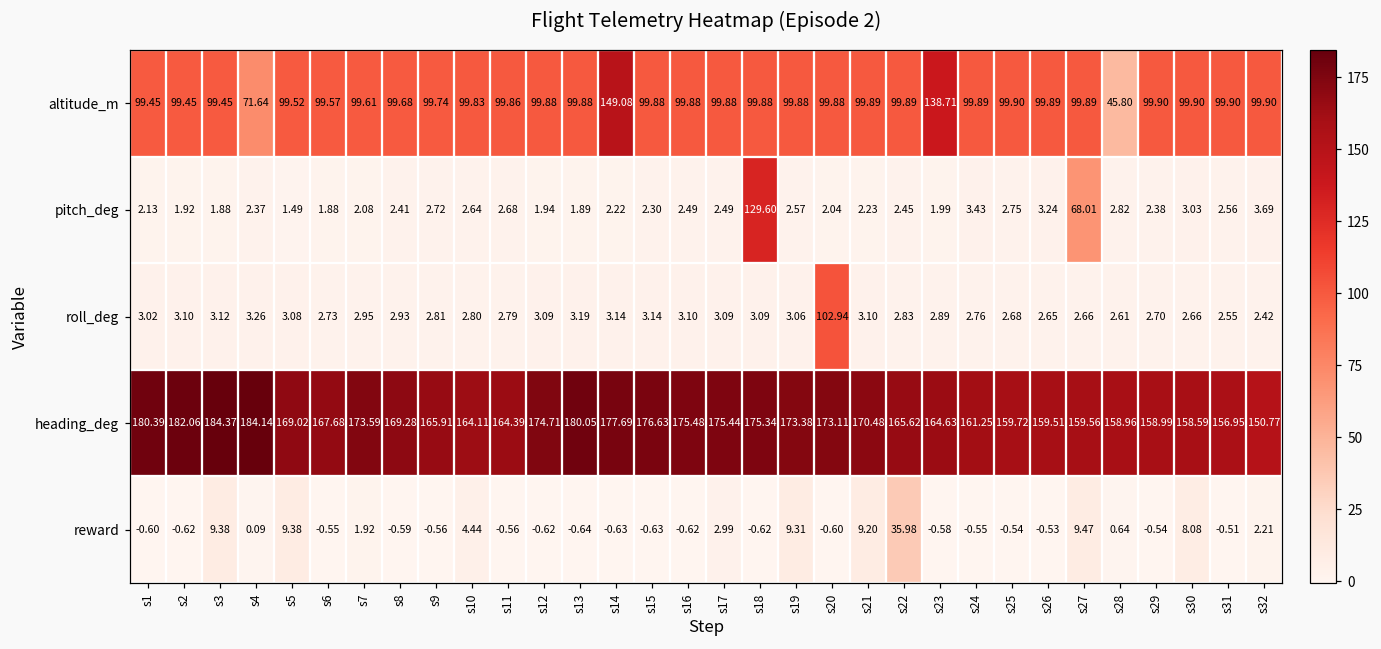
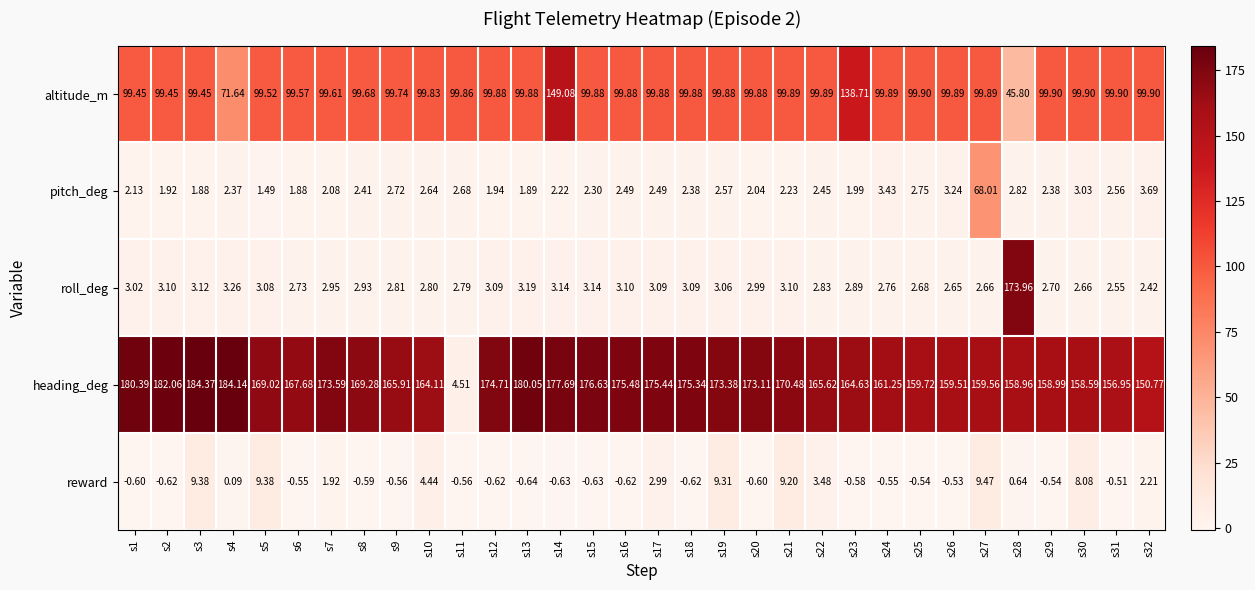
  {
    "altitude_m": {
      "s1": 99.45,
      "s2": 99.45,
      "s3": 99.45,
      "s4": 71.64,
      "s5": 99.52,
      "s6": 99.57,
      "s7": 99.61,
      "s8": 99.68,
      "s9": 99.74,
      "s10": 99.83,
      "s11": 99.86,
      "s12": 99.88,
      "s13": 99.88,
      "s14": 149.08,
      "s15": 99.88,
      "s16": 99.88,
      "s17": 99.88,
      "s18": 99.88,
      "s19": 99.88,
      "s20": 99.88,
      "s21": 99.89,
      "s22": 99.89,
      "s23": 138.71,
      "s24": 99.89,
      "s25": 99.90,
      "s26": 99.89,
      "s27": 99.89,
      "s28": 45.80,
      "s29": 99.90,
      "s30": 99.90,
      "s31": 99.90,
      "s32": 99.90
    },
    "pitch_deg": {
      "s1": 2.13,
      "s2": 1.92,
      "s3": 1.88,
      "s4": 2.37,
      "s5": 1.49,
      "s6": 1.88,
      "s7": 2.08,
      "s8": 2.41,
      "s9": 2.72,
      "s10": 2.64,
      "s11": 2.68,
      "s12": 1.94,
      "s13": 1.89,
      "s14": 2.22,
      "s15": 2.30,
      "s16": 2.49,
      "s17": 2.49,
-     "s18": 129.60,
+     "s18": 2.38,
      "s19": 2.57,
      "s20": 2.04,
      "s21": 2.23,
      "s22": 2.45,
      "s23": 1.99,
      "s24": 3.43,
      "s25": 2.75,
      "s26": 3.24,
      "s27": 68.01,
      "s28": 2.82,
      "s29": 2.38,
      "s30": 3.03,
      "s31": 2.56,
      "s32": 3.69
    },
    "roll_deg": {
      "s1": 3.02,
      "s2": 3.10,
      "s3": 3.12,
      "s4": 3.26,
      "s5": 3.08,
      "s6": 2.73,
      "s7": 2.95,
      "s8": 2.93,
      "s9": 2.81,
      "s10": 2.80,
      "s11": 2.79,
      "s12": 3.09,
      "s13": 3.19,
      "s14": 3.14,
      "s15": 3.14,
      "s16": 3.10,
      "s17": 3.09,
      "s18": 3.09,
      "s19": 3.06,
-     "s20": 102.94,
+     "s20": 2.99,
      "s21": 3.10,
      "s22": 2.83,
      "s23": 2.89,
      "s24": 2.76,
      "s25": 2.68,
      "s26": 2.65,
      "s27": 2.66,
-     "s28": 2.61,
+     "s28": 173.96,
      "s29": 2.70,
      "s30": 2.66,
      "s31": 2.55,
      "s32": 2.42
    },
    "heading_deg": {
      "s1": 180.39,
      "s2": 182.06,
      "s3": 184.37,
      "s4": 184.14,
      "s5": 169.02,
      "s6": 167.68,
      "s7": 173.59,
      "s8": 169.28,
      "s9": 165.91,
      "s10": 164.11,
-     "s11": 164.39,
+     "s11": 4.51,
      "s12": 174.71,
      "s13": 180.05,
      "s14": 177.69,
      "s15": 176.63,
      "s16": 175.48,
      "s17": 175.44,
      "s18": 175.34,
      "s19": 173.38,
      "s20": 173.11,
      "s21": 170.48,
      "s22": 165.62,
      "s23": 164.63,
      "s24": 161.25,
      "s25": 159.72,
      "s26": 159.51,
      "s27": 159.56,
      "s28": 158.96,
      "s29": 158.99,
      "s30": 158.59,
      "s31": 156.95,
      "s32": 150.77
    },
    "reward": {
      "s1": -0.60,
      "s2": -0.62,
      "s3": 9.38,
      "s4": 0.09,
      "s5": 9.38,
      "s6": -0.55,
      "s7": 1.92,
      "s8": -0.59,
      "s9": -0.56,
      "s10": 4.44,
      "s11": -0.56,
      "s12": -0.62,
      "s13": -0.64,
      "s14": -0.63,
      "s15": -0.63,
      "s16": -0.62,
      "s17": 2.99,
      "s18": -0.62,
      "s19": 9.31,
      "s20": -0.60,
      "s21": 9.20,
-     "s22": 35.98,
+     "s22": 3.48,
      "s23": -0.58,
      "s24": -0.55,
      "s25": -0.54,
      "s26": -0.53,
      "s27": 9.47,
      "s28": 0.64,
      "s29": -0.54,
      "s30": 8.08,
      "s31": -0.51,
      "s32": 2.21
    }
  }
